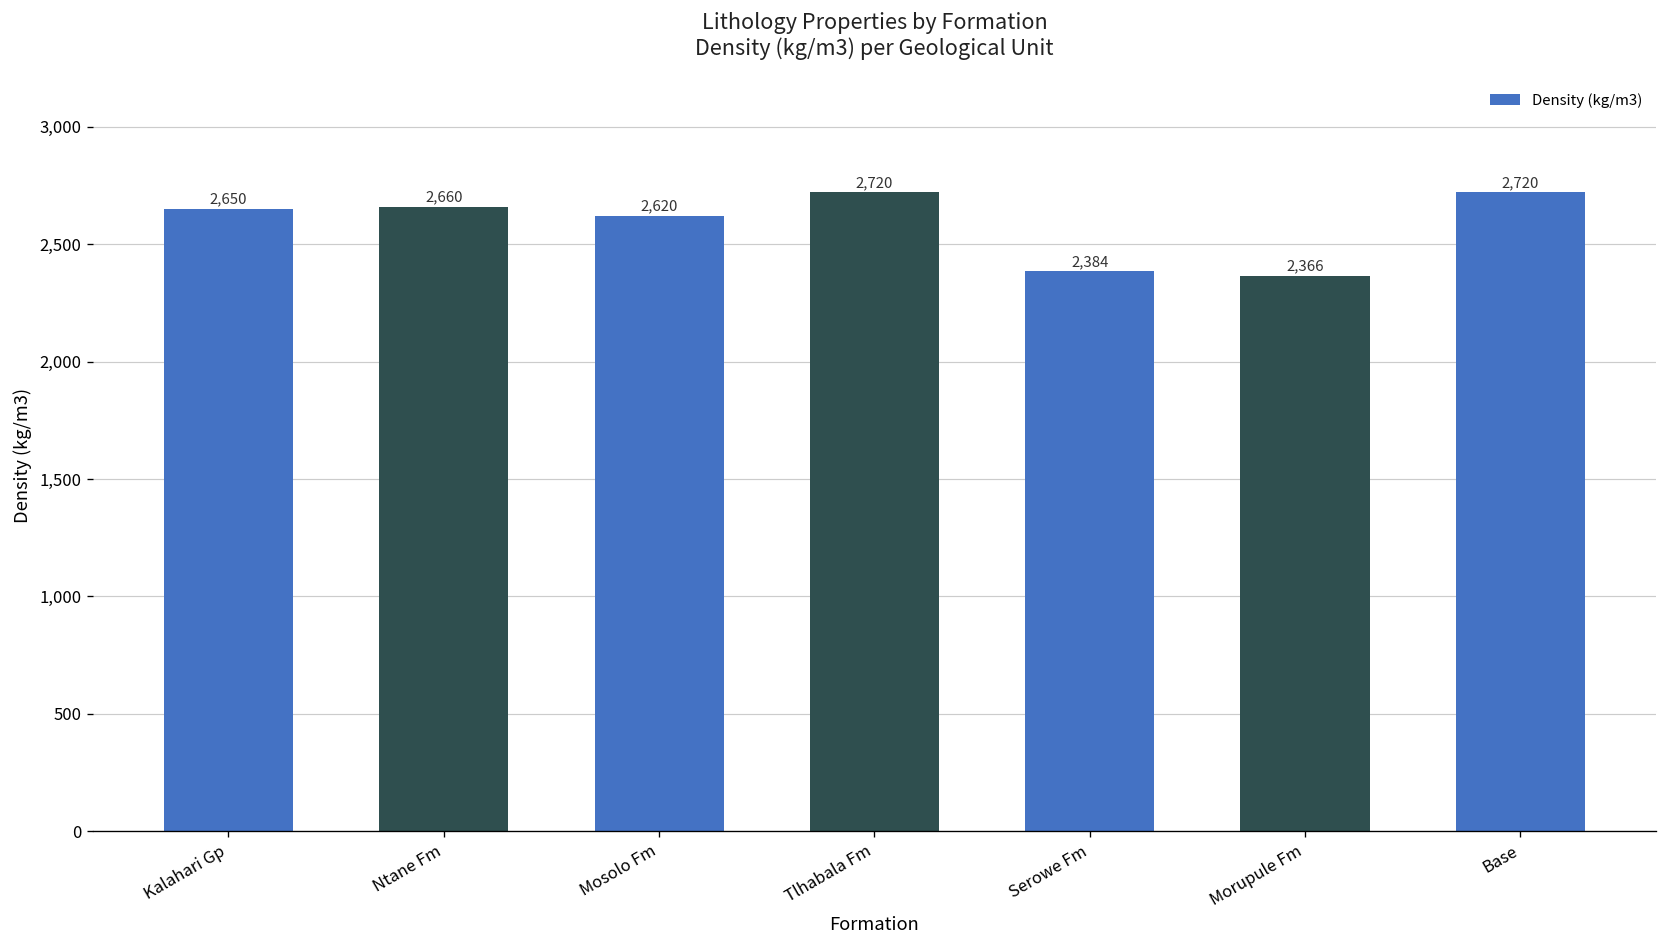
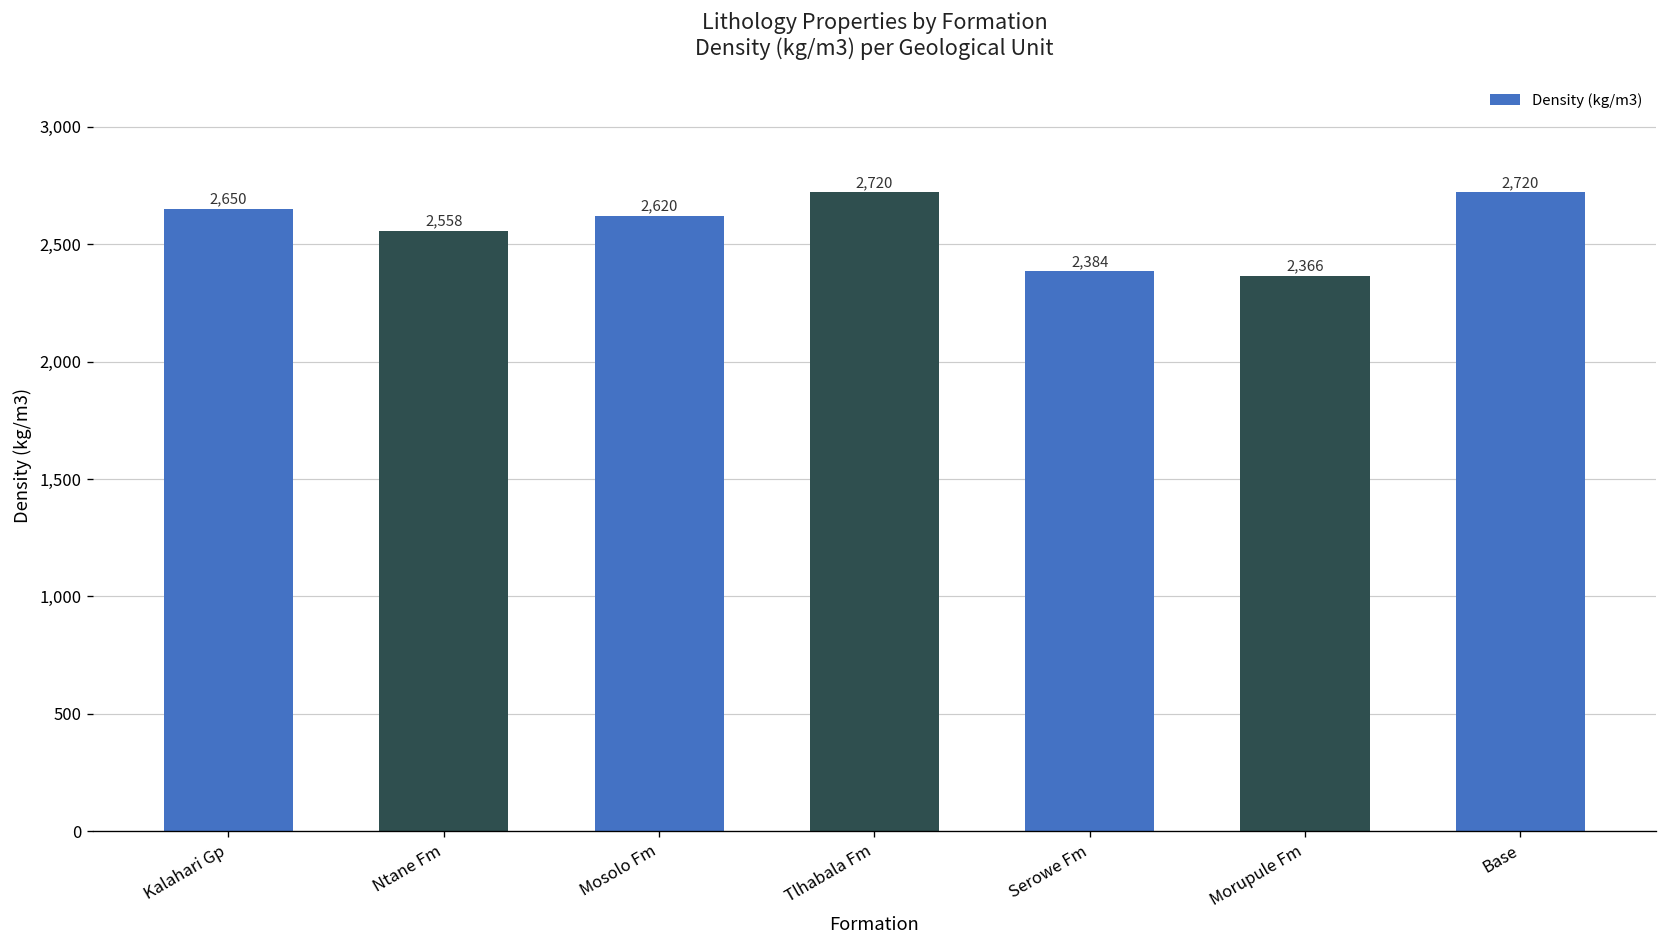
  {
    "Kalahari Gp": "2,650",
-   "Ntane Fm": "2,660",
+   "Ntane Fm": "2,558",
    "Mosolo Fm": "2,620",
    "Tlhabala Fm": "2,720",
    "Serowe Fm": "2,384",
    "Morupule Fm": "2,366",
    "Base": "2,720"
  }
